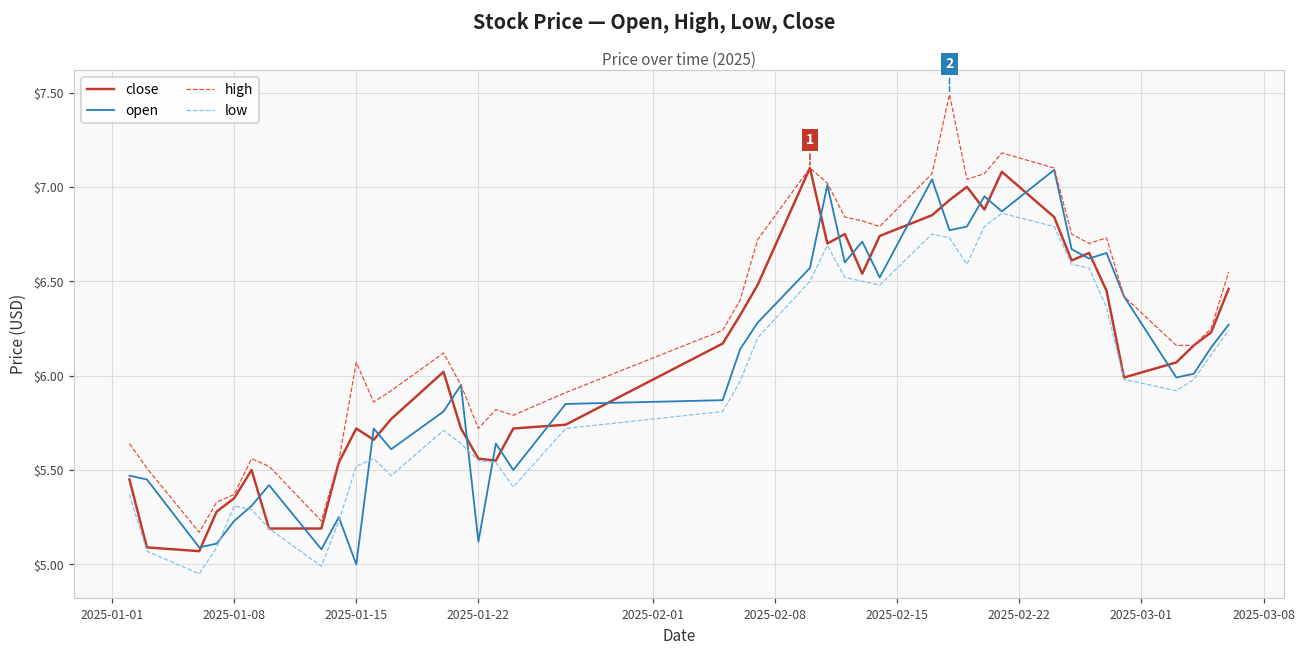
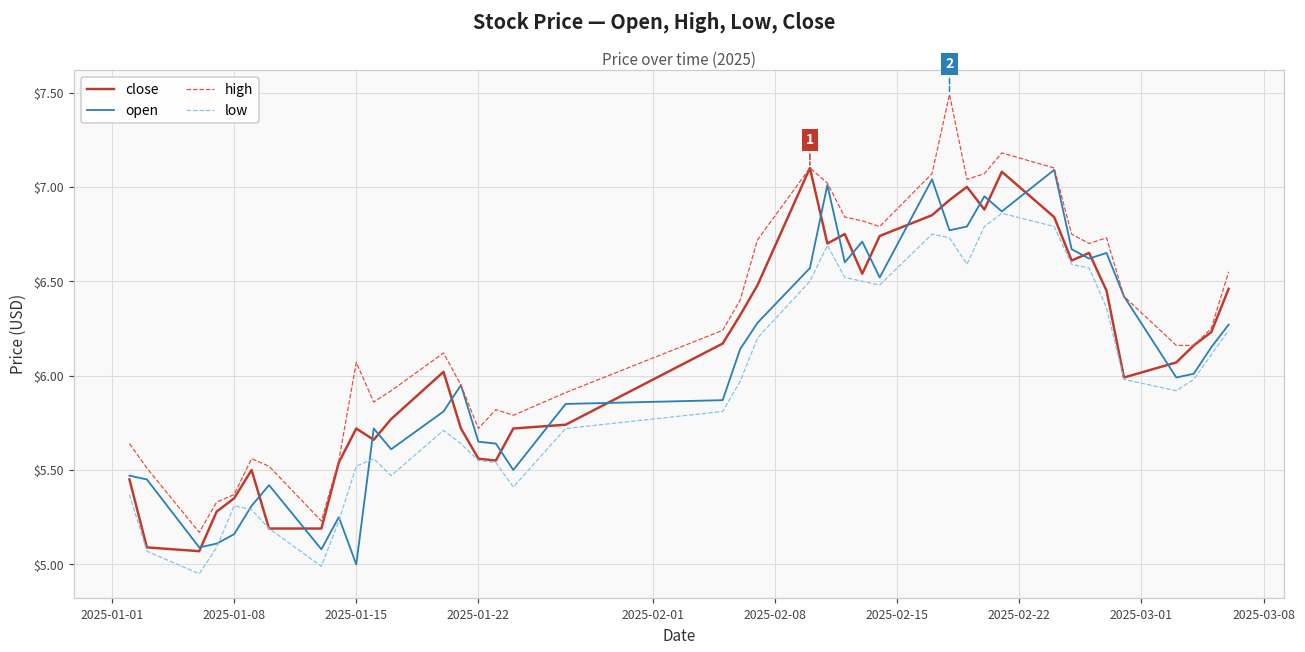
  {
    "open": {
-     "2025-01-08": "$5.23",
+     "2025-01-08": "$5.16",
      "2025-01-15": "$5.00",
-     "2025-01-22": "$5.12"
+     "2025-01-22": "$5.65"
    },
    "low": {
      "2025-01-08": "$5.31",
      "2025-01-15": "$5.52"
    }
  }
